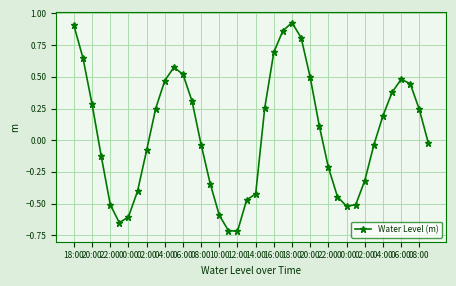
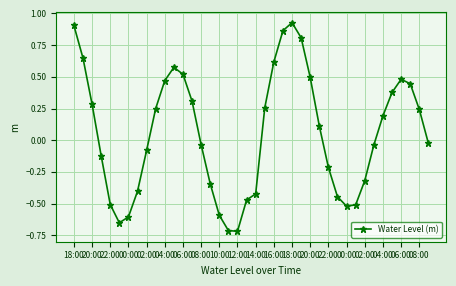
  {
    "10:00": -0.59,
    "12:00": -0.72,
    "14:00": -0.42,
-   "16:00": 0.70
+   "16:00": 0.62
  }
